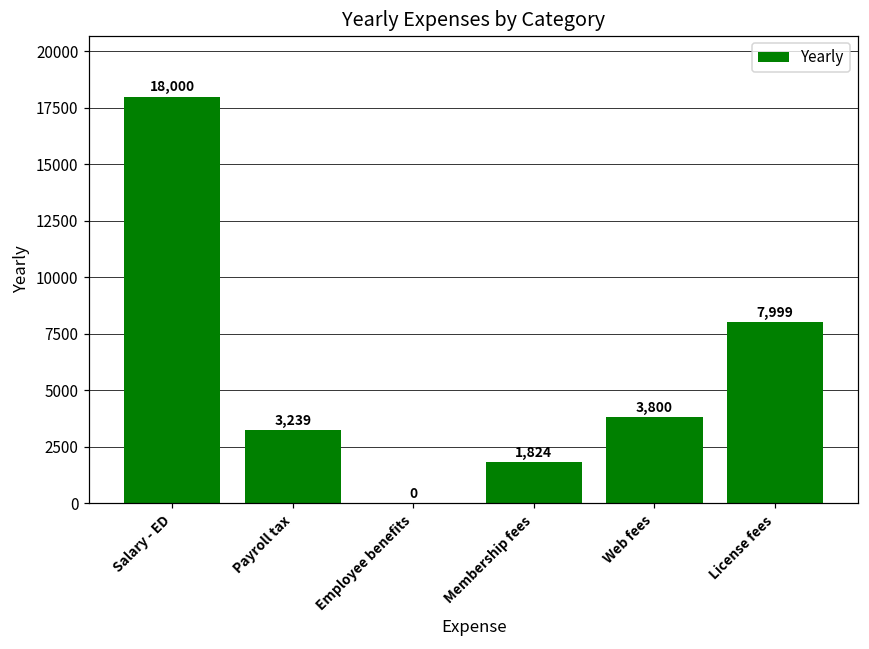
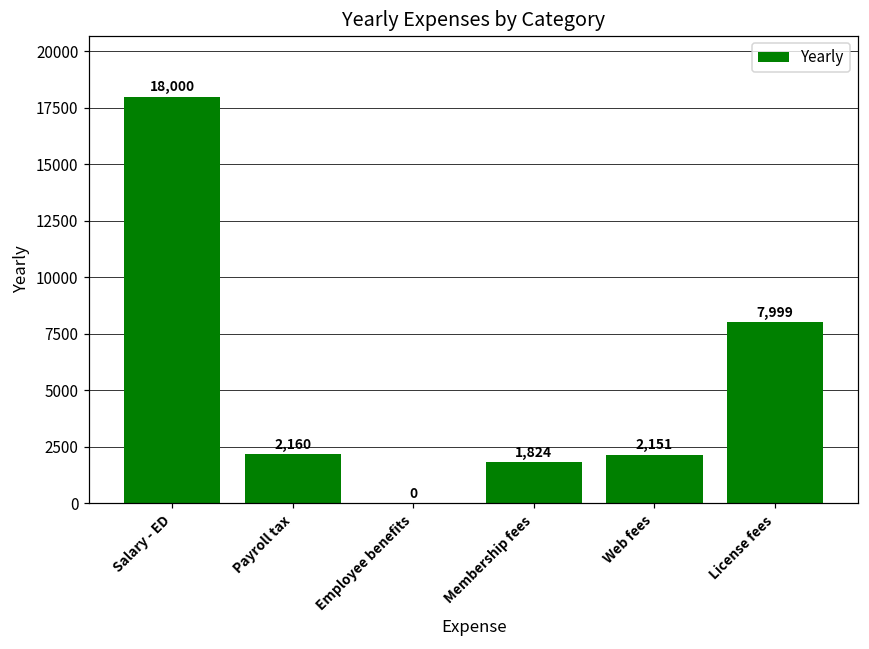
  {
    "Salary - ED": "18,000",
-   "Payroll tax": "3,239",
+   "Payroll tax": "2,160",
    "Employee benefits": "0",
    "Membership fees": "1,824",
-   "Web fees": "3,800",
+   "Web fees": "2,151",
    "License fees": "7,999"
  }
